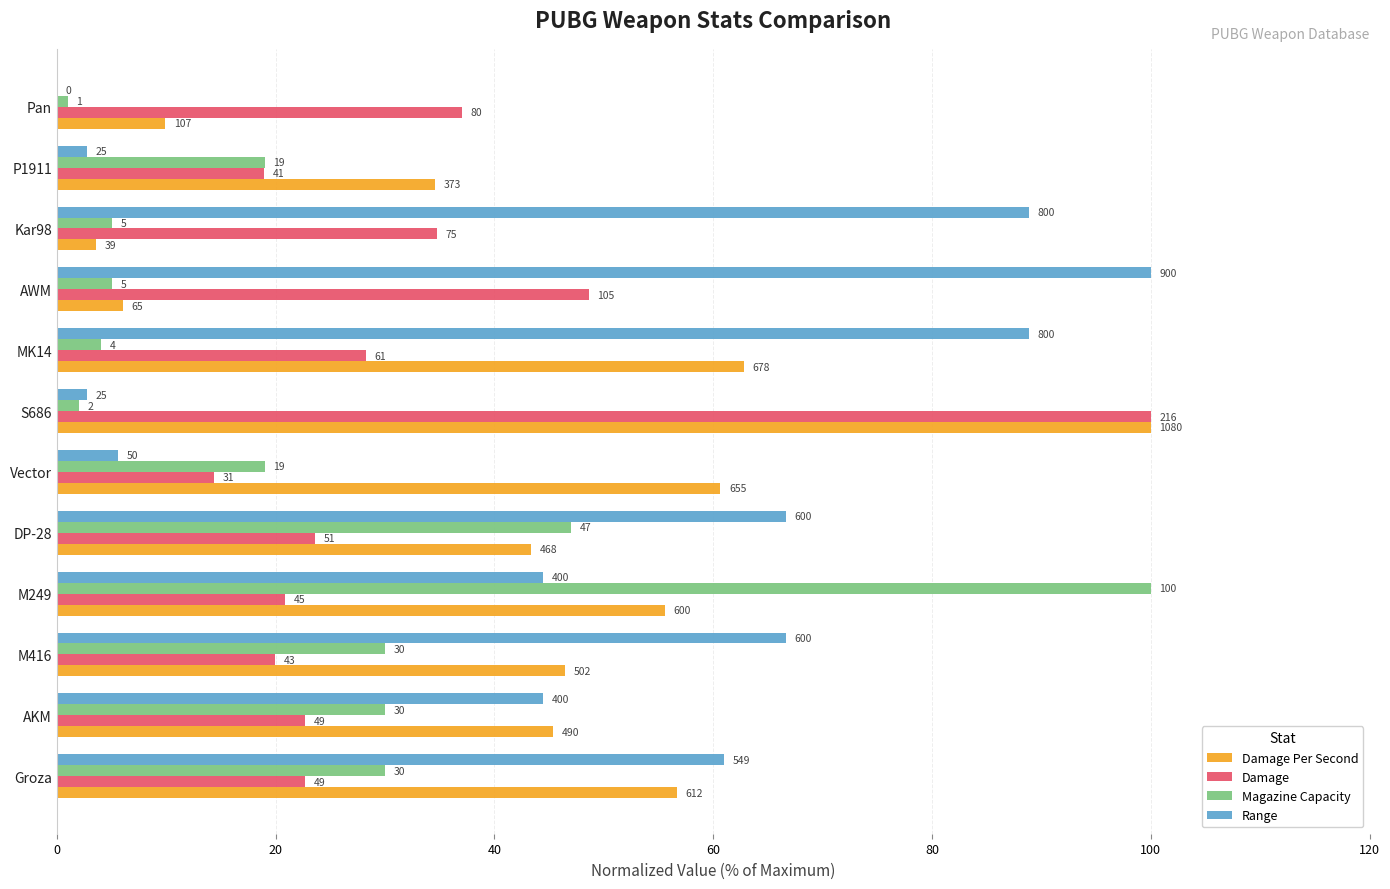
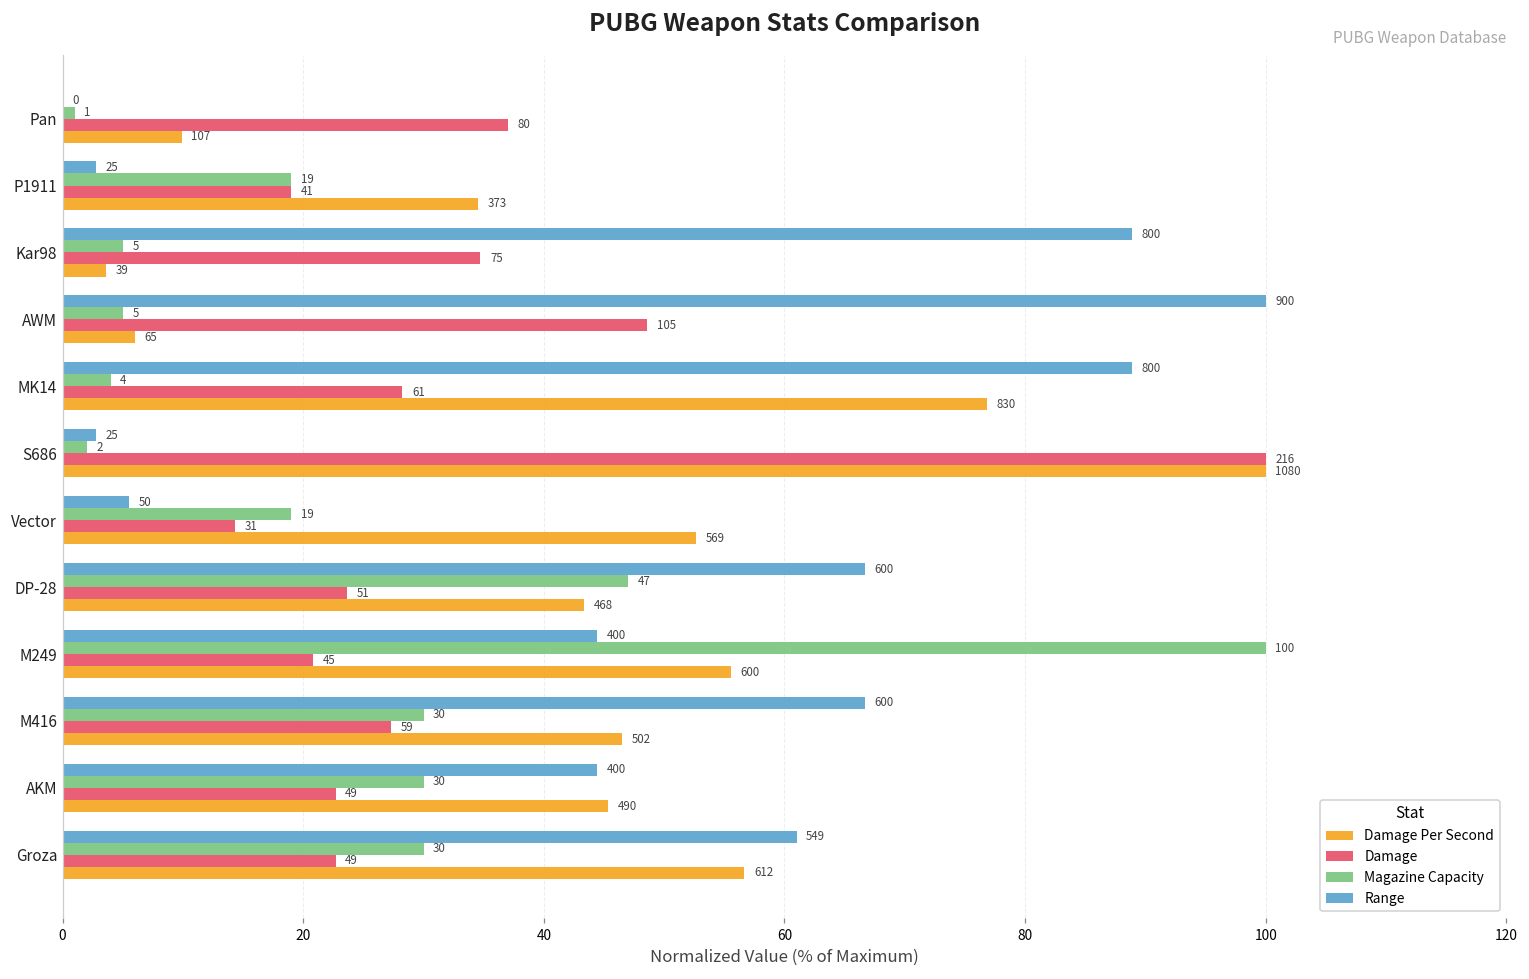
  {
    "Damage Per Second": {
-     "MK14": 678,
-     "Vector": 655
+     "MK14": 830,
+     "Vector": 569
    },
    "Damage": {
-     "M416": 43
+     "M416": 59
    },
    "Magazine Capacity": {
      "Pan": 1,
      "P1911": 19,
      "Kar98": 5,
      "AWM": 5,
      "MK14": 4,
      "S686": 2,
      "Vector": 19,
      "DP-28": 47,
      "M249": 100,
      "M416": 30,
      "AKM": 30,
      "Groza": 30
    },
    "Range": {
      "Pan": 0
    }
  }
